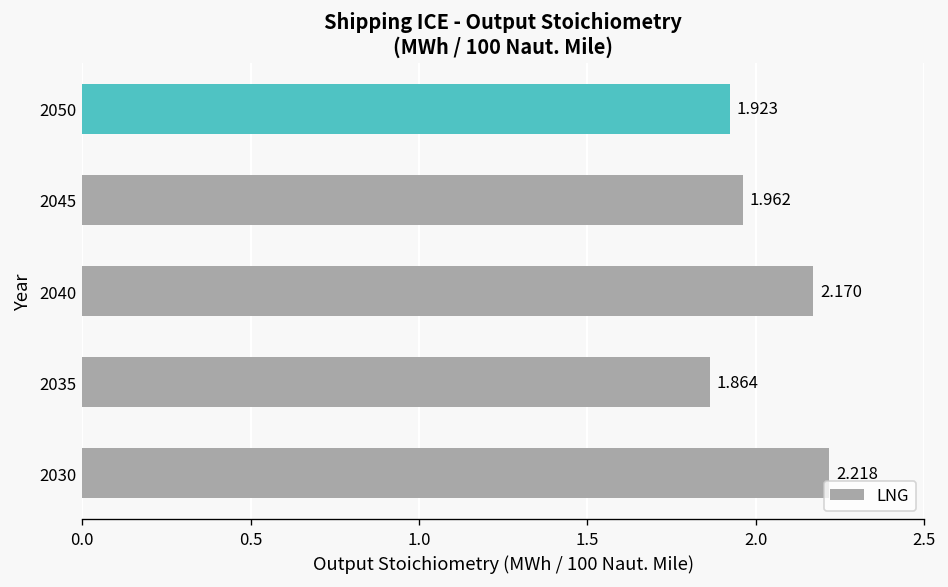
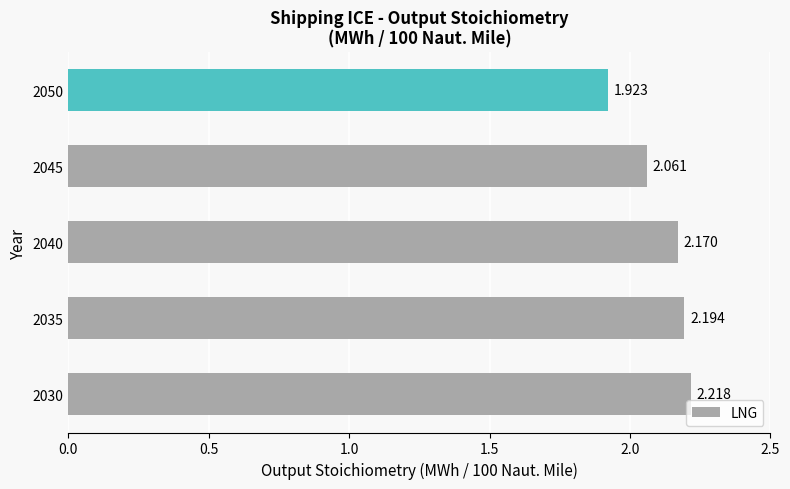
  {
    "2050": 1.923,
-   "2045": 1.962,
+   "2045": 2.061,
    "2040": 2.170,
-   "2035": 1.864
+   "2035": 2.194
  }
